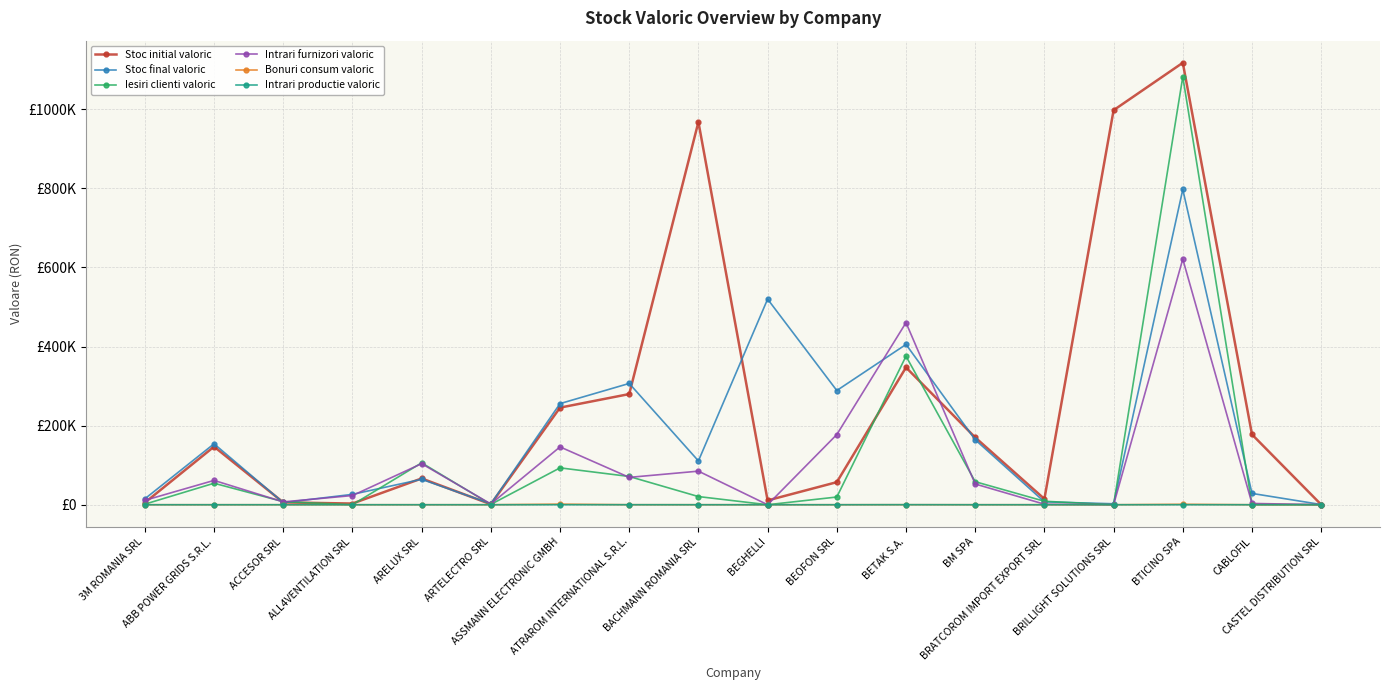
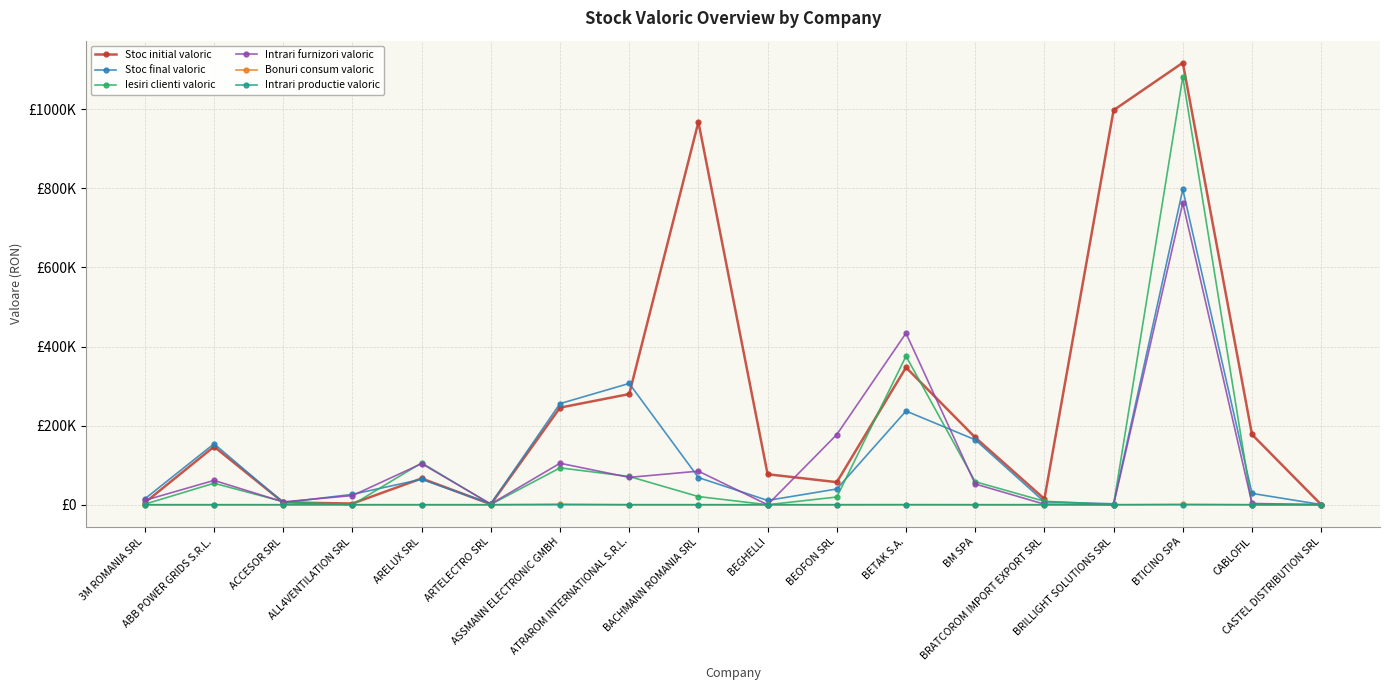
  {
    "Stoc initial valoric": {
      "ABB POWER GRIDS S.R.L.": "£150000",
      "ASSMANN ELECTRONIC GMBH": "£250000",
      "ATRAROM INTERNATIONAL S.R.L.": "£280000",
      "BACHMANN ROMANIA SRL": "£970000",
-     "BEGHELLI": "£10000",
+     "BEGHELLI": "£80000",
      "BEOFON SRL": "£60000",
      "BETAK S.A.": "£350000",
      "BRILLIGHT SOLUTIONS SRL": "£1000000",
      "BTICINO SPA": "£1120000",
      "CABLOFIL": "£180000"
    },
    "Stoc final valoric": {
      "ABB POWER GRIDS S.R.L.": "£150000",
      "ASSMANN ELECTRONIC GMBH": "£260000",
      "ATRAROM INTERNATIONAL S.R.L.": "£310000",
-     "BACHMANN ROMANIA SRL": "£110000",
-     "BEGHELLI": "£520000",
-     "BEOFON SRL": "£290000",
-     "BETAK S.A.": "£410000",
+     "BACHMANN ROMANIA SRL": "£70000",
+     "BEGHELLI": "£10000",
+     "BEOFON SRL": "£40000",
+     "BETAK S.A.": "£240000",
      "BTICINO SPA": "£800000",
      "CABLOFIL": "£30000"
    },
    "Intrari furnizori valoric": {
      "ABB POWER GRIDS S.R.L.": "£60000",
-     "ASSMANN ELECTRONIC GMBH": "£150000",
+     "ASSMANN ELECTRONIC GMBH": "£100000",
      "BACHMANN ROMANIA SRL": "£80000",
      "BEOFON SRL": "£180000",
-     "BETAK S.A.": "£460000",
-     "BTICINO SPA": "£620000"
+     "BETAK S.A.": "£430000",
+     "BTICINO SPA": "£760000"
    }
  }
